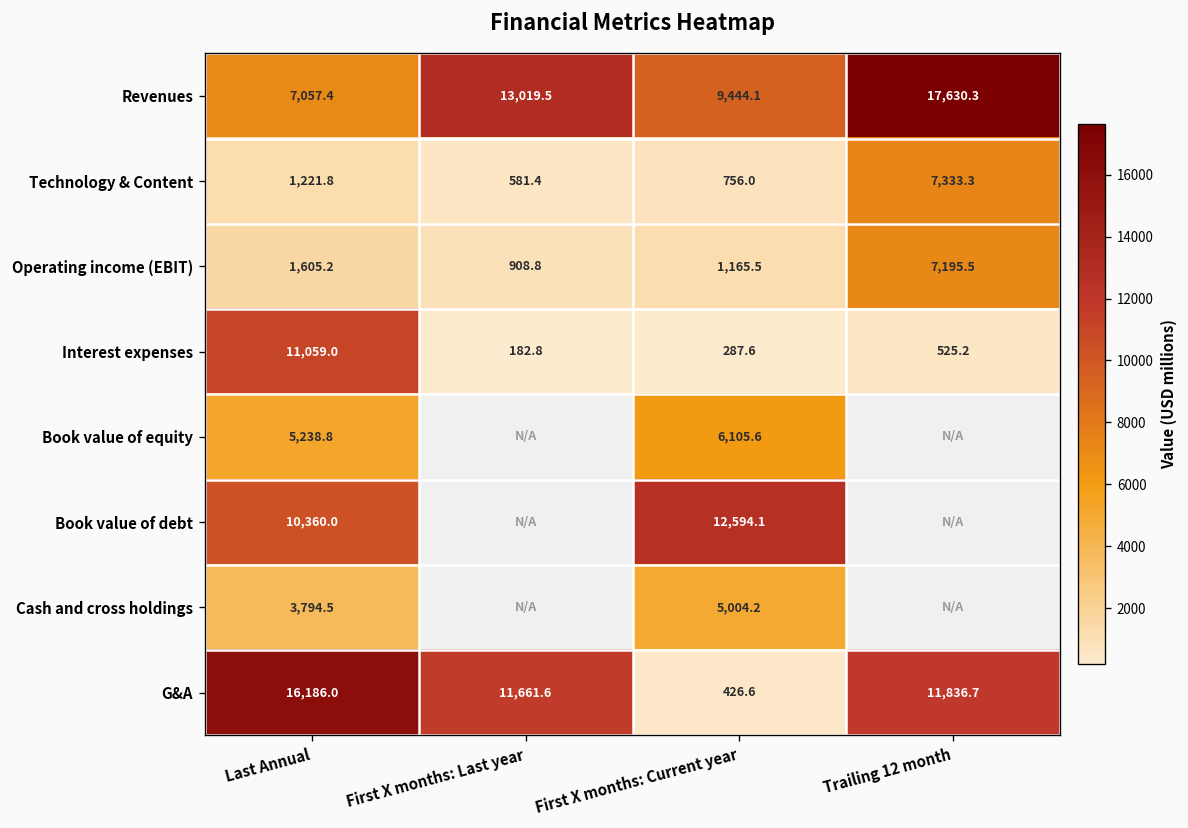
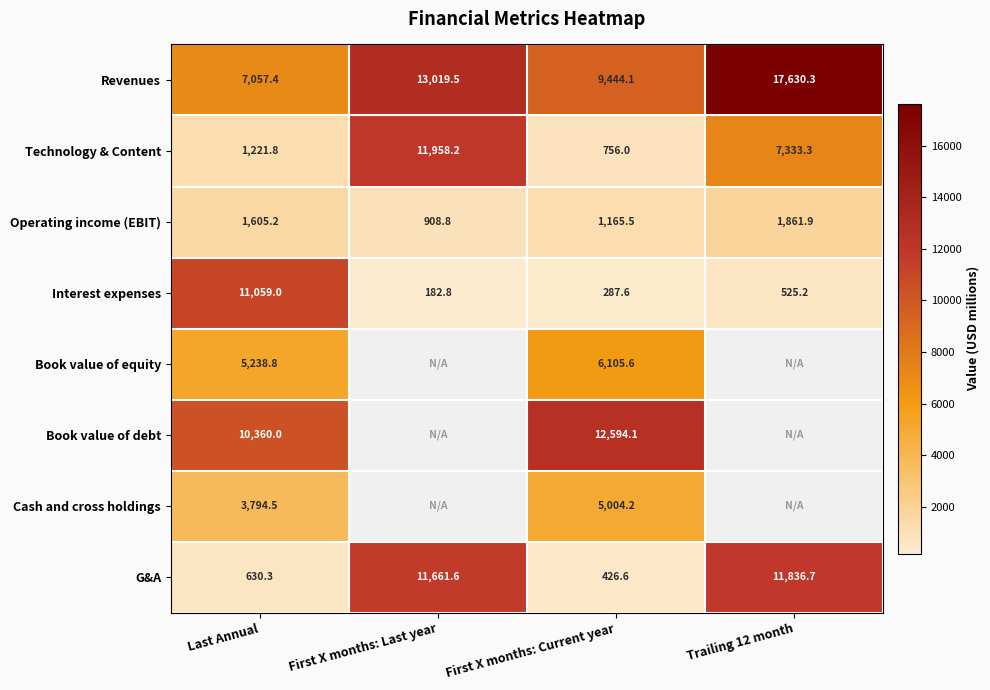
  {
    "Revenues": {
      "Last Annual": "7,057.4",
      "First X months: Last year": "13,019.5",
      "First X months: Current year": "9,444.1",
      "Trailing 12 month": "17,630.3"
    },
    "Technology & Content": {
      "Last Annual": "1,221.8",
-     "First X months: Last year": "581.4",
+     "First X months: Last year": "11,958.2",
      "First X months: Current year": "756.0",
      "Trailing 12 month": "7,333.3"
    },
    "Operating income (EBIT)": {
      "Last Annual": "1,605.2",
      "First X months: Last year": "908.8",
      "First X months: Current year": "1,165.5",
-     "Trailing 12 month": "7,195.5"
+     "Trailing 12 month": "1,861.9"
    },
    "Interest expenses": {
      "Last Annual": "11,059.0",
      "First X months: Last year": "182.8",
      "First X months: Current year": "287.6",
      "Trailing 12 month": "525.2"
    },
    "Book value of equity": {
      "Last Annual": "5,238.8",
      "First X months: Current year": "6,105.6"
    },
    "Book value of debt": {
      "Last Annual": "10,360.0",
      "First X months: Current year": "12,594.1"
    },
    "Cash and cross holdings": {
      "Last Annual": "3,794.5",
      "First X months: Current year": "5,004.2"
    },
    "G&A": {
-     "Last Annual": "16,186.0",
+     "Last Annual": "630.3",
      "First X months: Last year": "11,661.6",
      "First X months: Current year": "426.6",
      "Trailing 12 month": "11,836.7"
    }
  }
